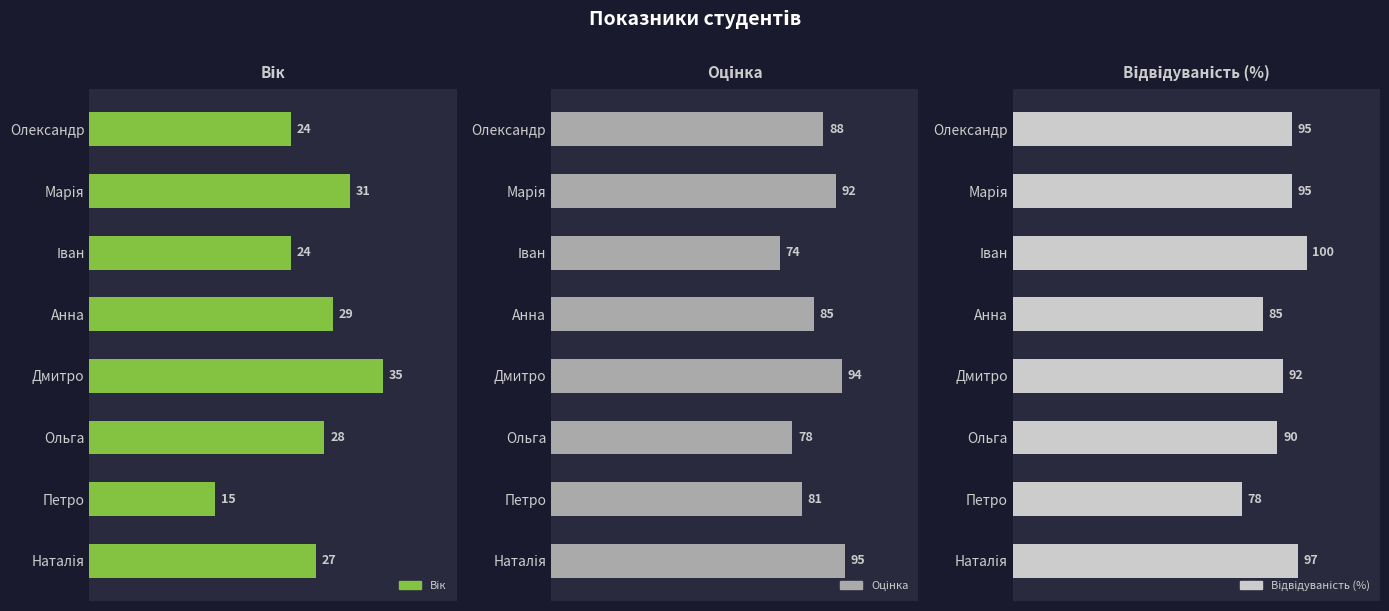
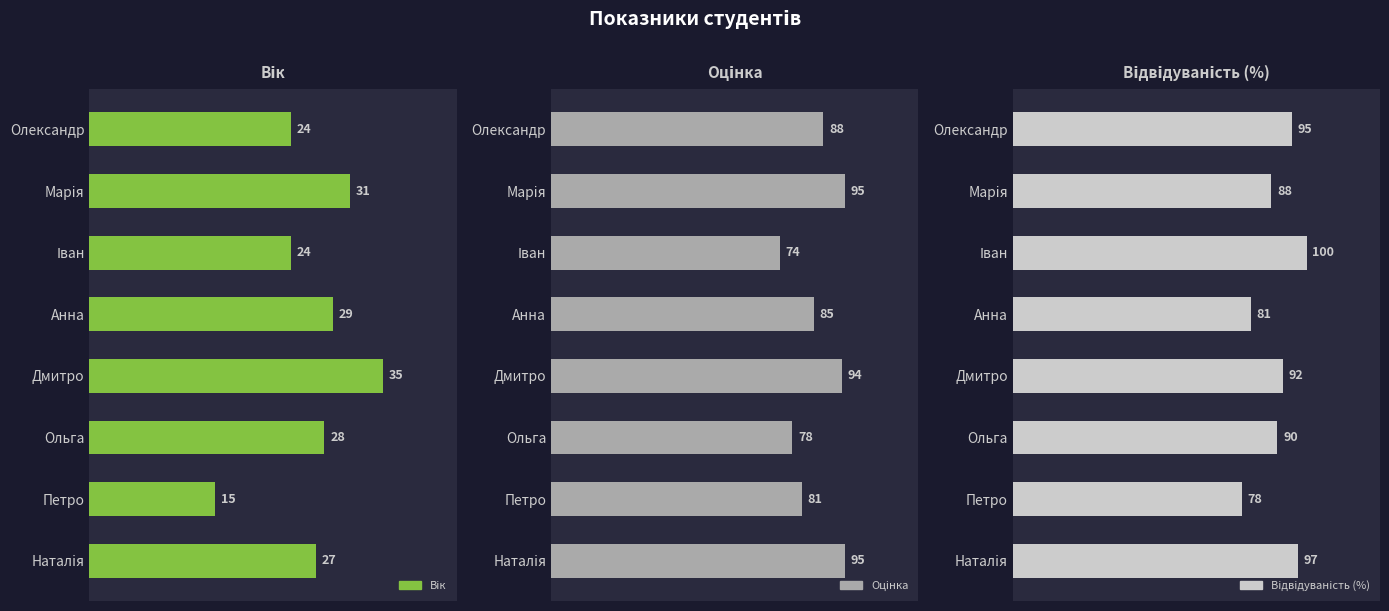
  {
    "Вік": {
      "Олександр": 24,
      "Марія": 31,
      "Іван": 24,
      "Анна": 29,
      "Дмитро": 35,
      "Ольга": 28,
      "Петро": 15,
      "Наталія": 27
    },
    "Оцінка": {
      "Олександр": 88,
-     "Марія": 92,
+     "Марія": 95,
      "Іван": 74,
      "Анна": 85,
      "Дмитро": 94,
      "Ольга": 78,
      "Петро": 81,
      "Наталія": 95
    },
    "Відвідуваність (%)": {
      "Олександр": 95,
-     "Марія": 95,
+     "Марія": 88,
      "Іван": 100,
-     "Анна": 85,
+     "Анна": 81,
      "Дмитро": 92,
      "Ольга": 90,
      "Петро": 78,
      "Наталія": 97
    }
  }
